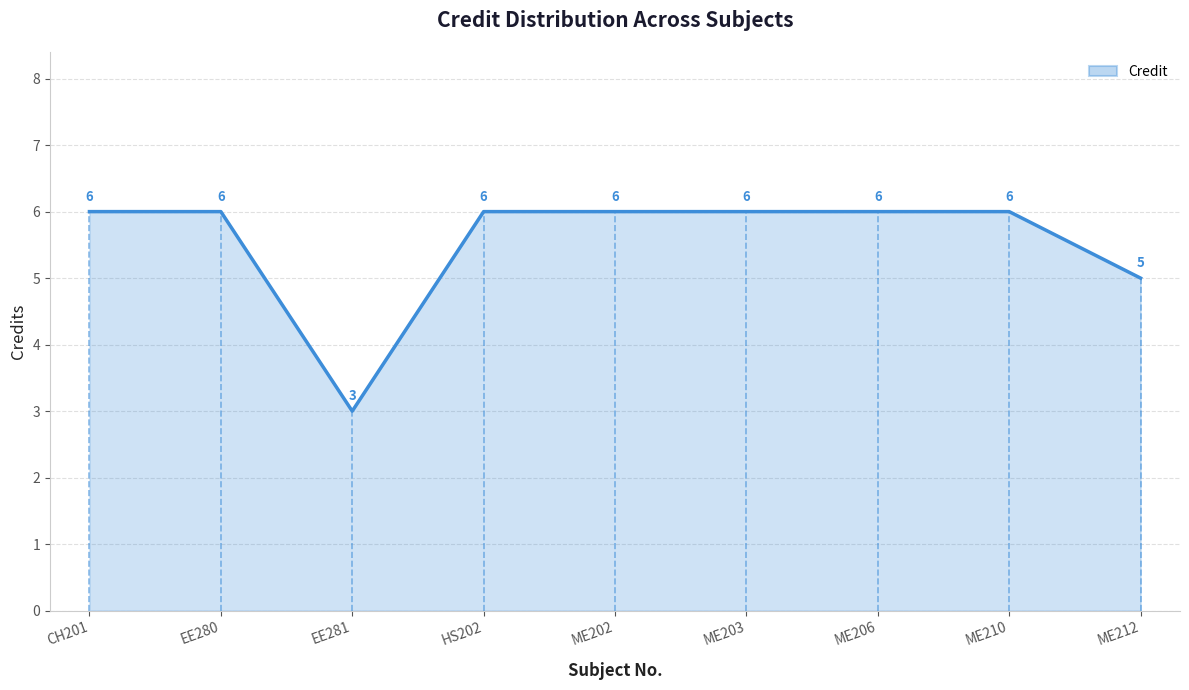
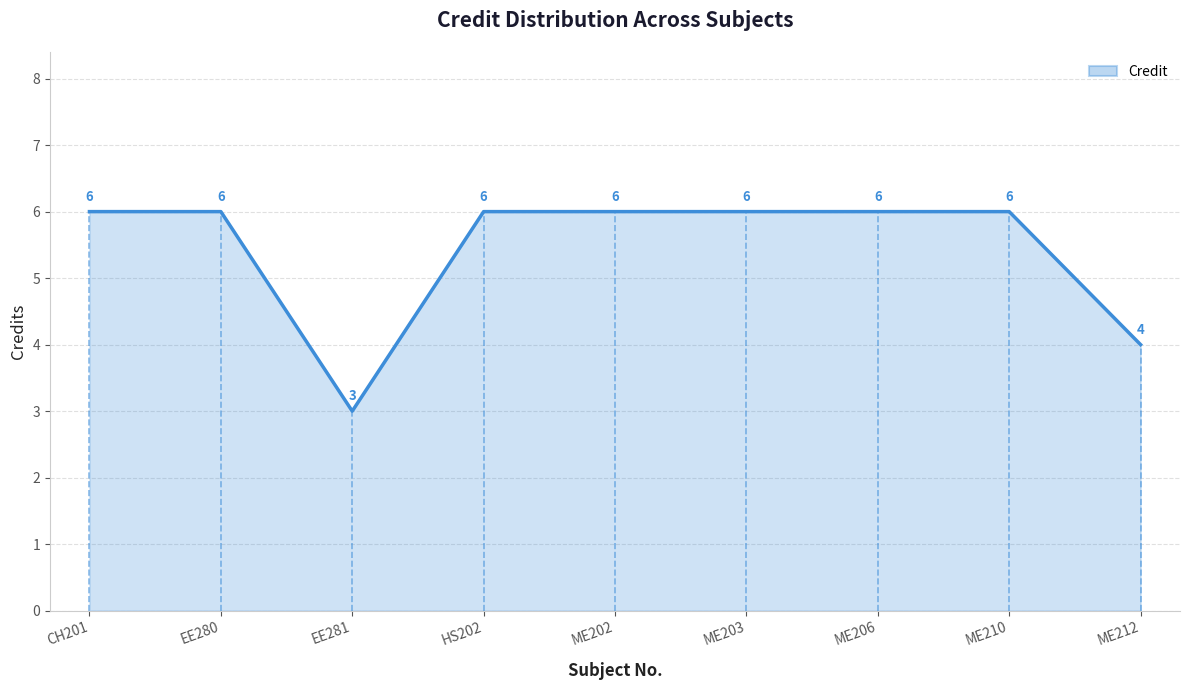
  {
    "CH201": 6,
    "EE280": 6,
    "EE281": 3,
    "HS202": 6,
    "ME202": 6,
    "ME203": 6,
    "ME206": 6,
    "ME210": 6,
-   "ME212": 5
+   "ME212": 4
  }
